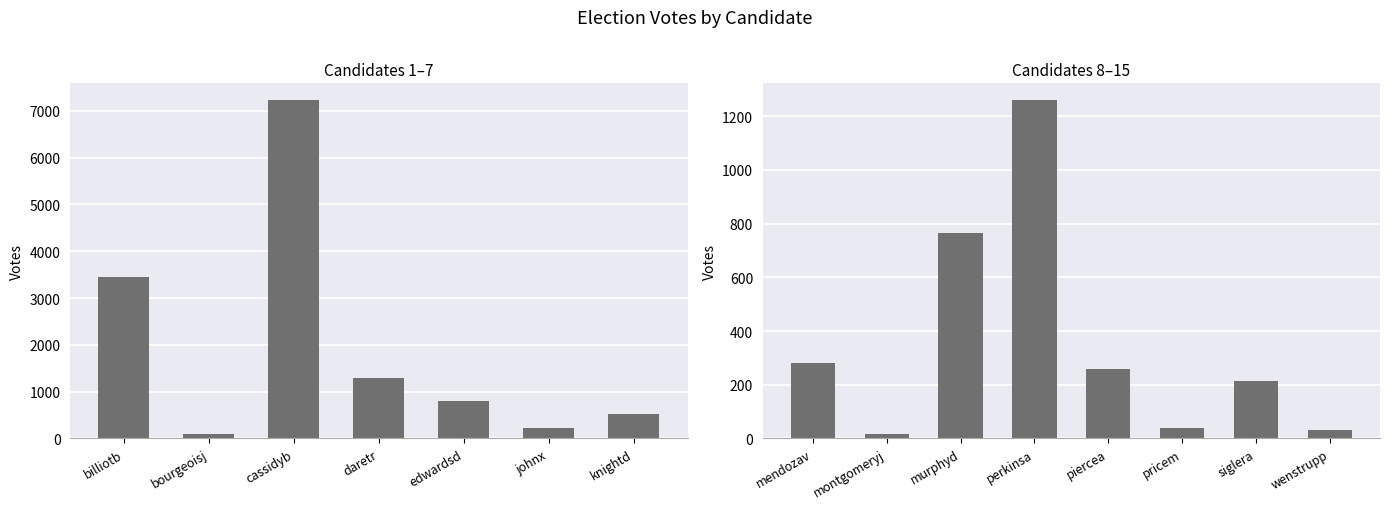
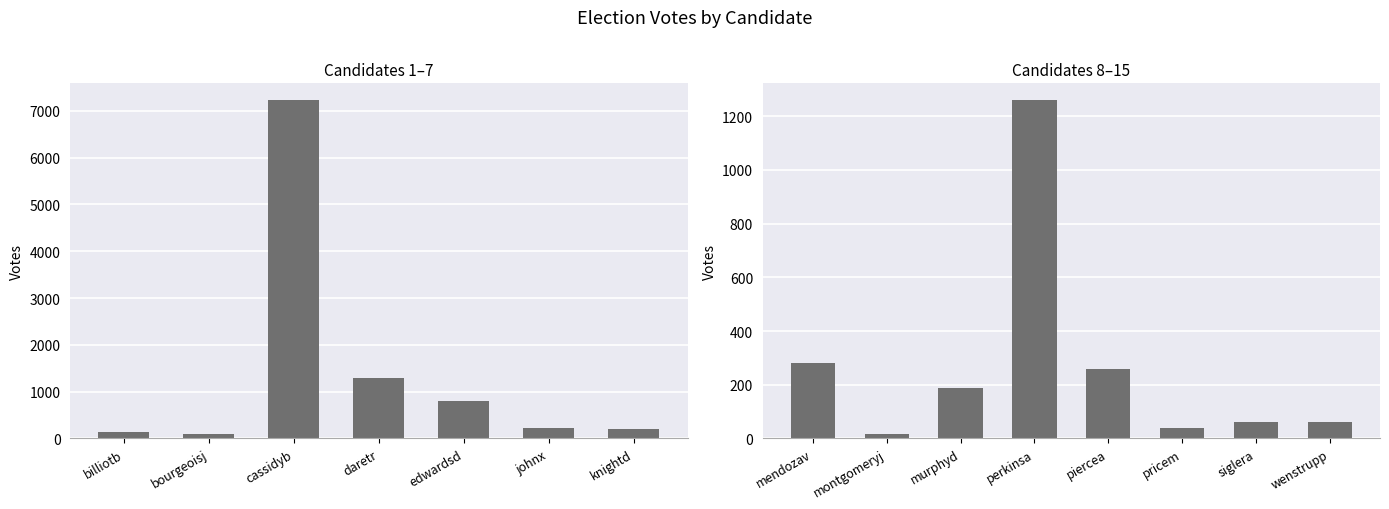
  {
    "Candidates 1–7": {
-     "billiotb": 3500,
+     "billiotb": 100,
      "bourgeoisj": 100,
      "cassidyb": 7200,
      "daretr": 1300,
      "edwardsd": 800,
      "johnx": 200,
-     "knightd": 500
+     "knightd": 200
    },
    "Candidates 8–15": {
      "mendozav": 280,
      "montgomeryj": 20,
-     "murphyd": 760,
+     "murphyd": 190,
      "perkinsa": 1260,
      "piercea": 260,
      "pricem": 40,
-     "siglera": 220,
-     "wenstrupp": 30
+     "siglera": 60,
+     "wenstrupp": 60
    }
  }
